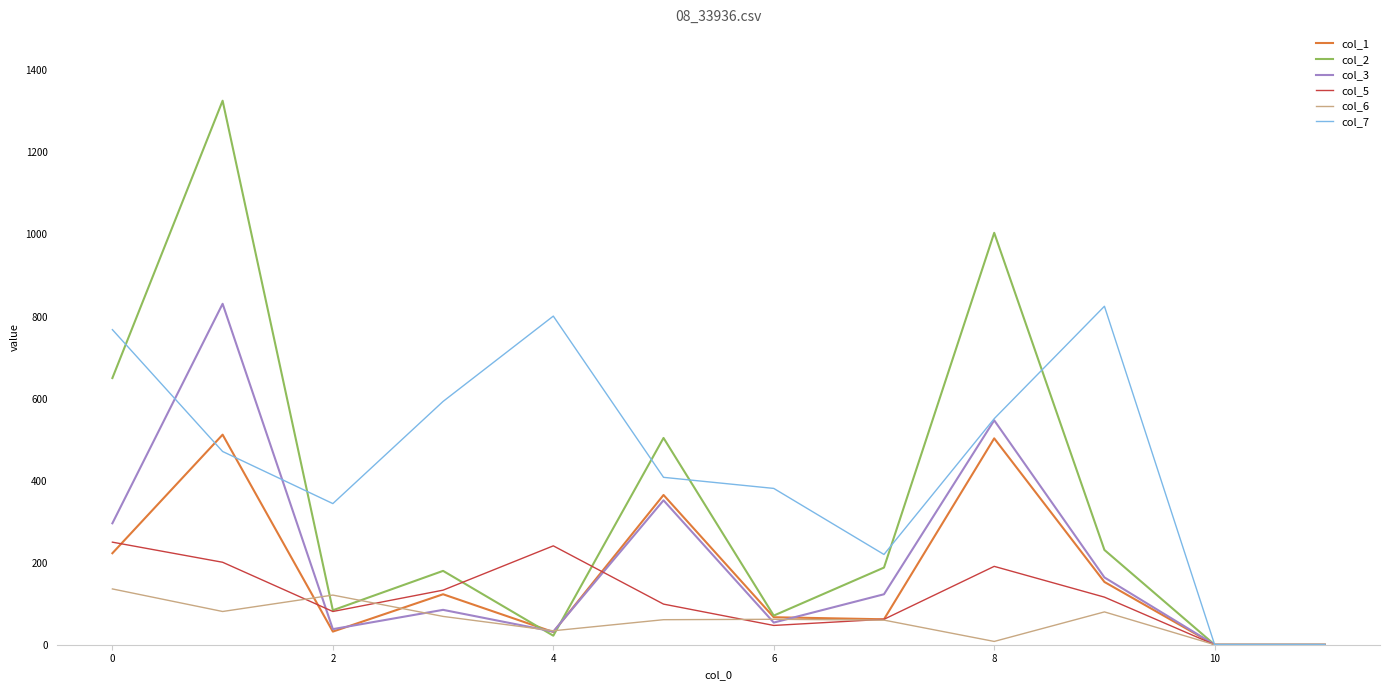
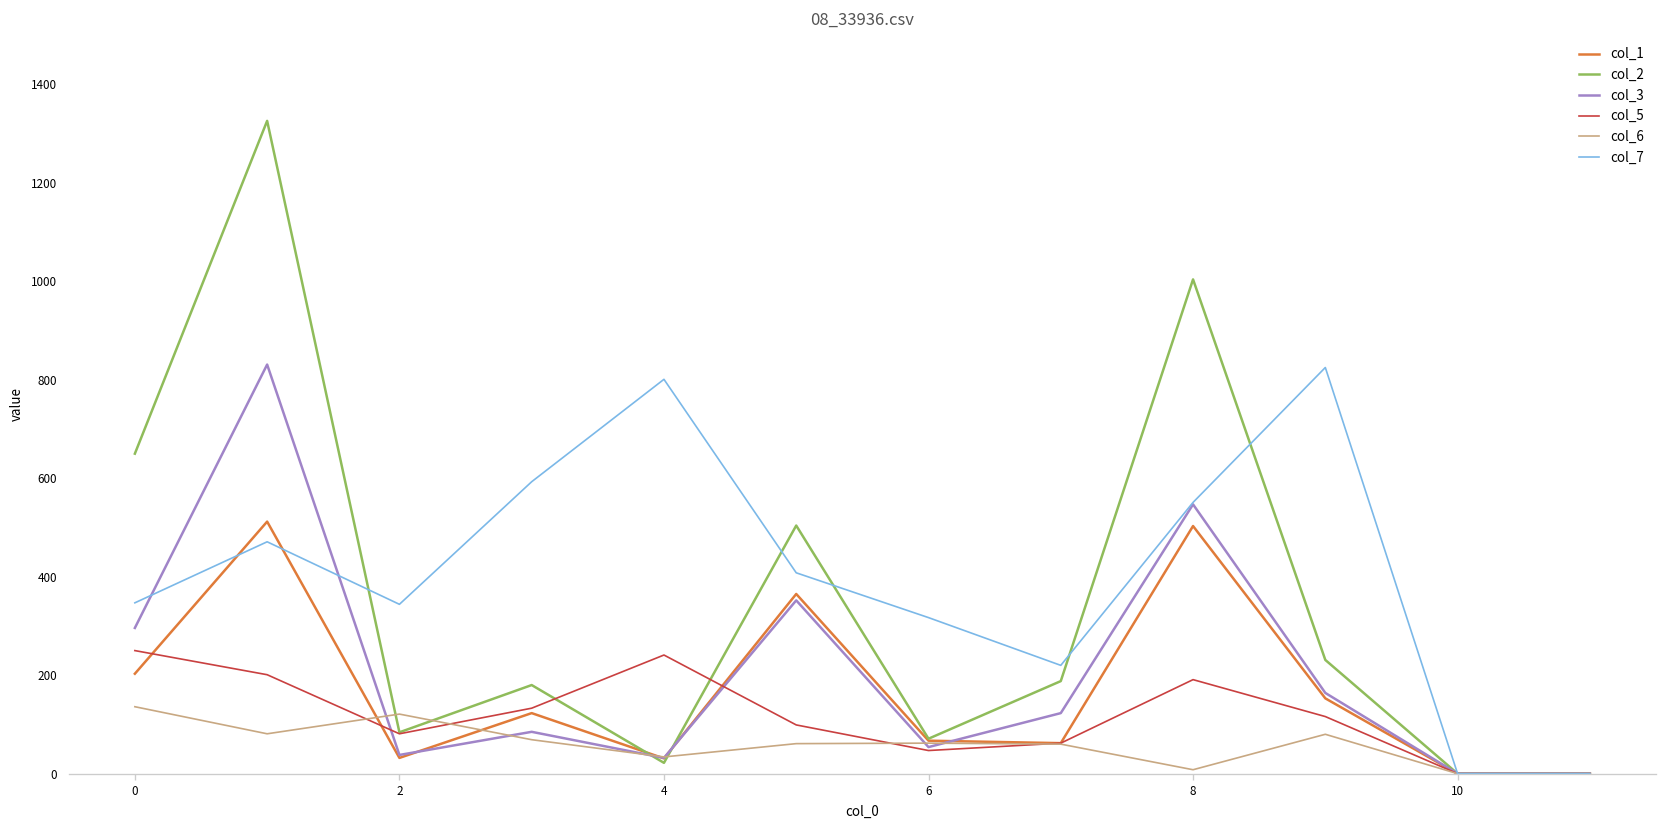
  {
    "col_1": {
-     "0": 220,
+     "0": 200,
      "8": 500
    },
    "col_2": {
      "0": 650,
      "4": 20,
      "8": 1000
    },
    "col_3": {
      "0": 300,
      "6": 50
    },
    "col_5": {
      "0": 250,
      "4": 240,
      "6": 50,
      "8": 190
    },
    "col_6": {
      "0": 140,
      "2": 120,
      "8": 10
    },
    "col_7": {
-     "0": 770,
+     "0": 350,
      "2": 340,
      "4": 800,
-     "6": 380
+     "6": 320
    }
  }
